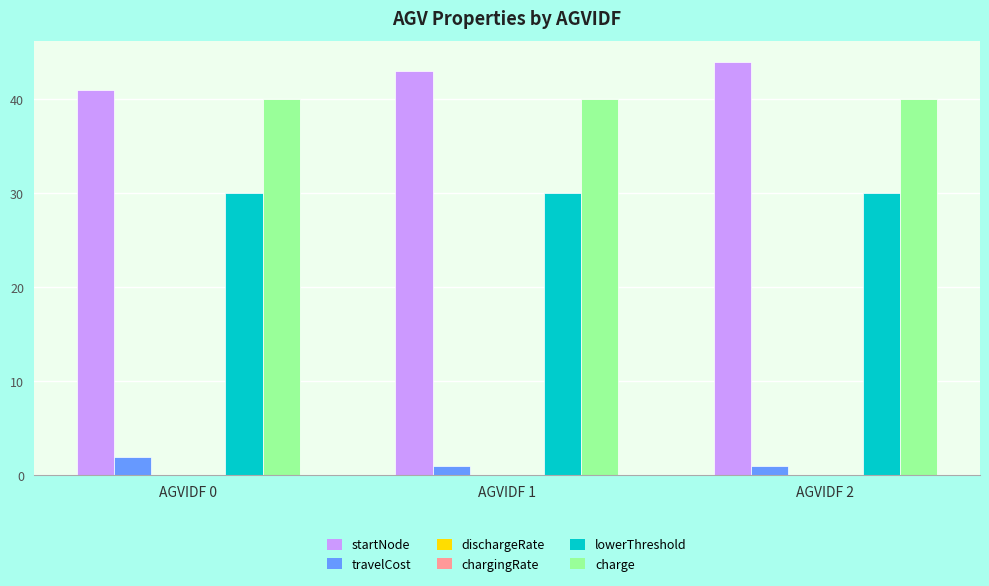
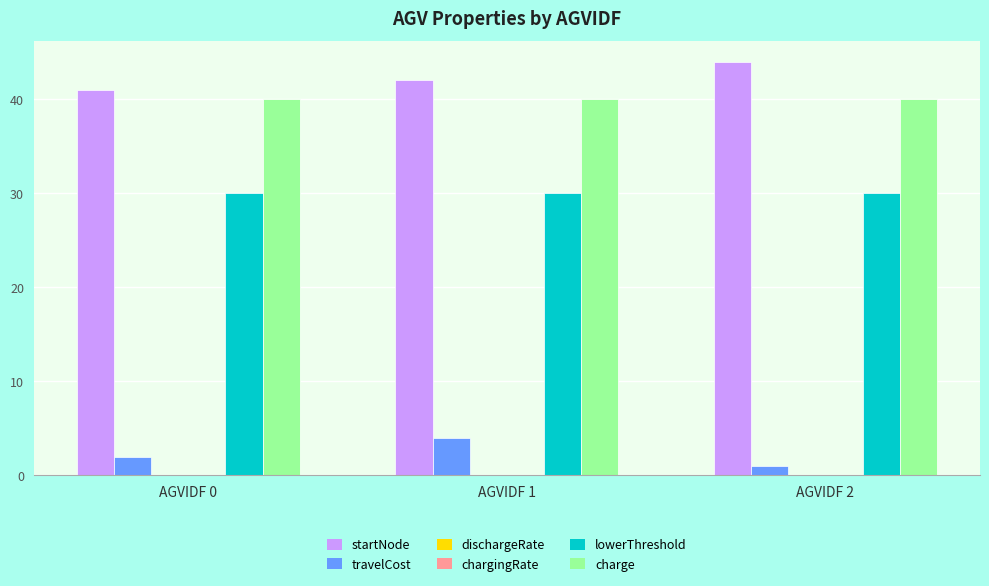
  {
    "startNode": {
      "AGVIDF 0": 41,
-     "AGVIDF 1": 43,
+     "AGVIDF 1": 42,
      "AGVIDF 2": 44
    },
    "travelCost": {
      "AGVIDF 0": 2,
-     "AGVIDF 1": 1,
+     "AGVIDF 1": 4,
      "AGVIDF 2": 1
    },
    "lowerThreshold": {
      "AGVIDF 0": 30,
      "AGVIDF 1": 30,
      "AGVIDF 2": 30
    },
    "charge": {
      "AGVIDF 0": 40,
      "AGVIDF 1": 40,
      "AGVIDF 2": 40
    }
  }
